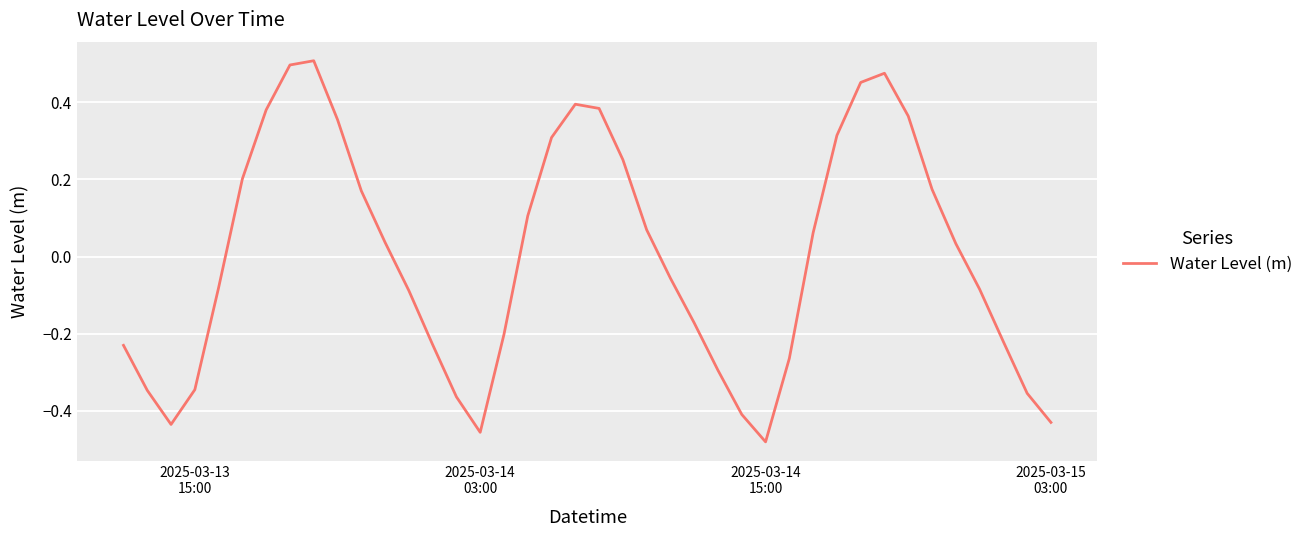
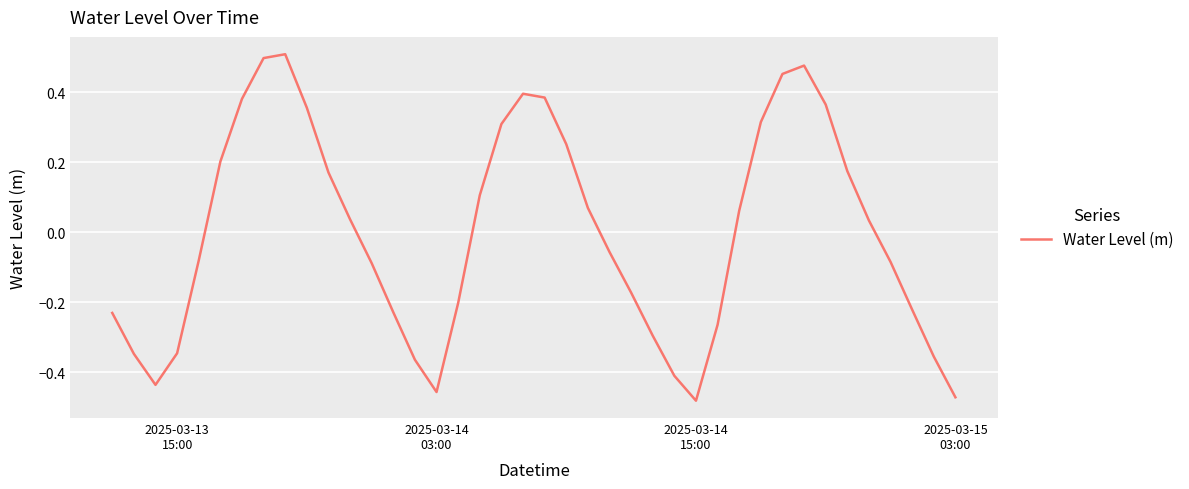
  {
    "2025-03-13 15:00": -0.35,
    "2025-03-14 03:00": -0.46,
    "2025-03-14 15:00": -0.48,
-   "2025-03-15 03:00": -0.43
+   "2025-03-15 03:00": -0.47
  }
